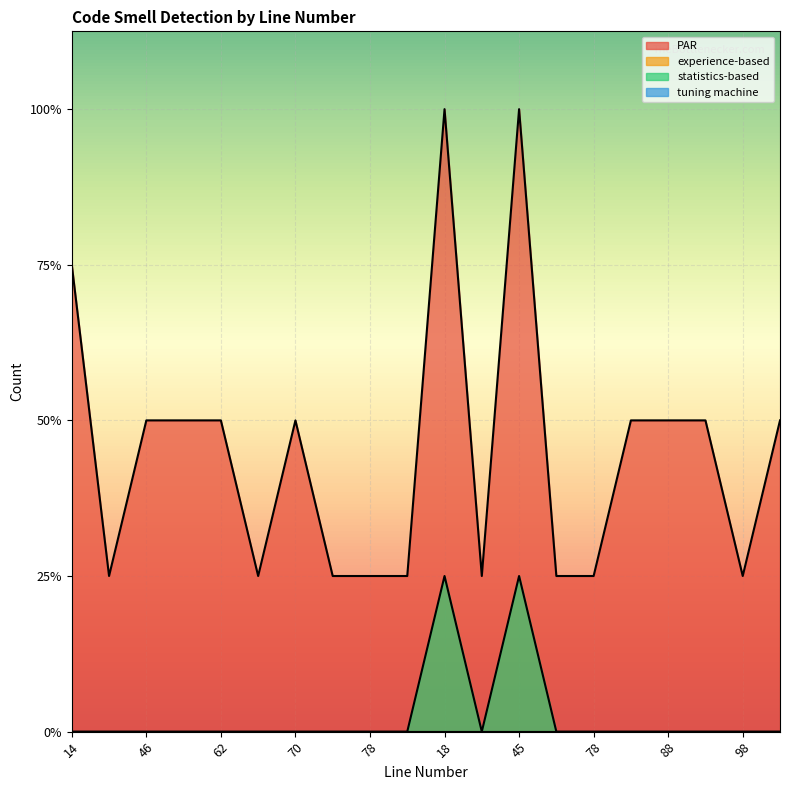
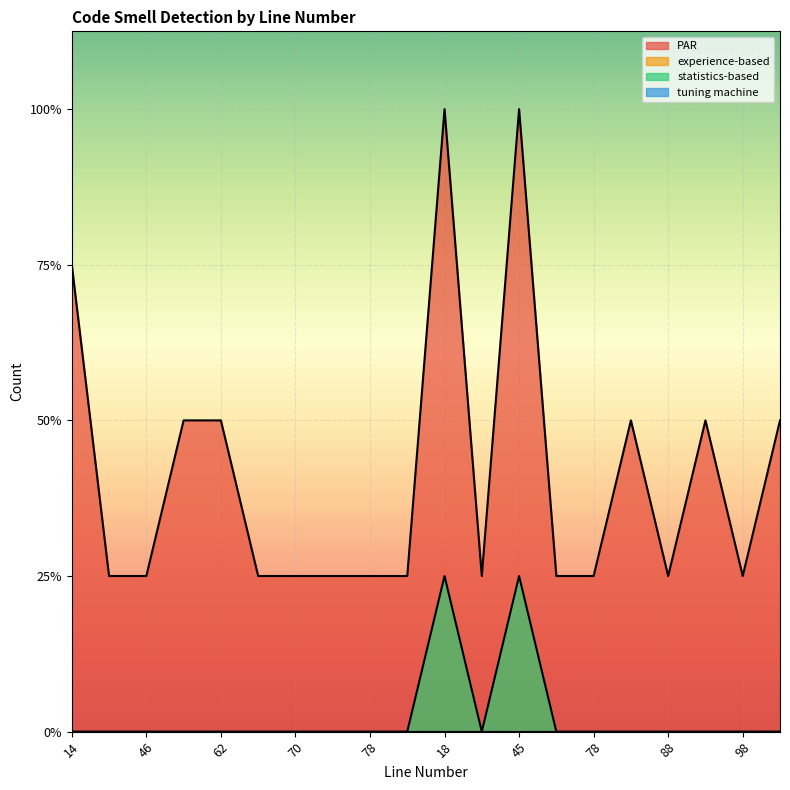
  {
    "PAR": {
      "14": "75%",
-     "46": "50%",
+     "46": "25%",
      "62": "50%",
-     "70": "50%",
+     "70": "25%",
      "18": "100%",
      "45": "100%",
-     "88": "50%",
+     "88": "25%",
      "98": "25%"
    },
    "tuning machine": {
      "18": "0%",
      "45": "0%"
    },
    "statistics-based": {
      "18": "25%",
      "45": "25%"
    }
  }
